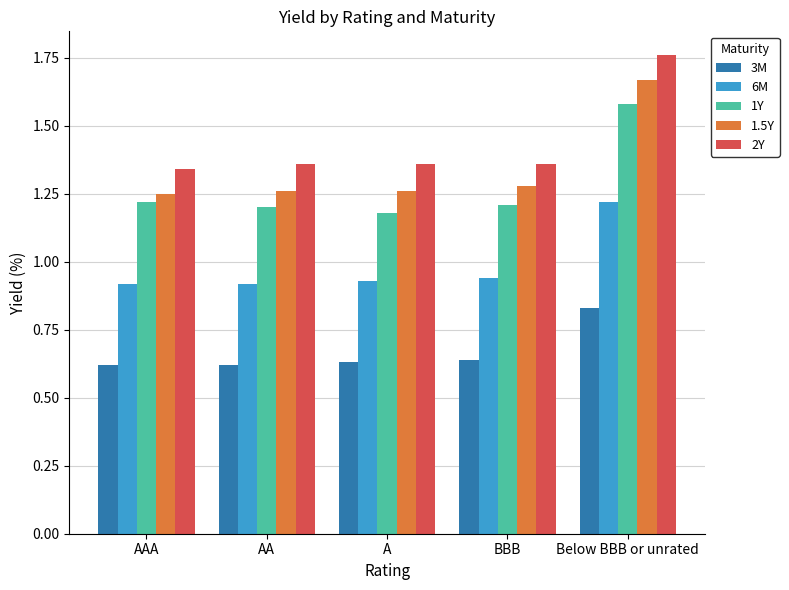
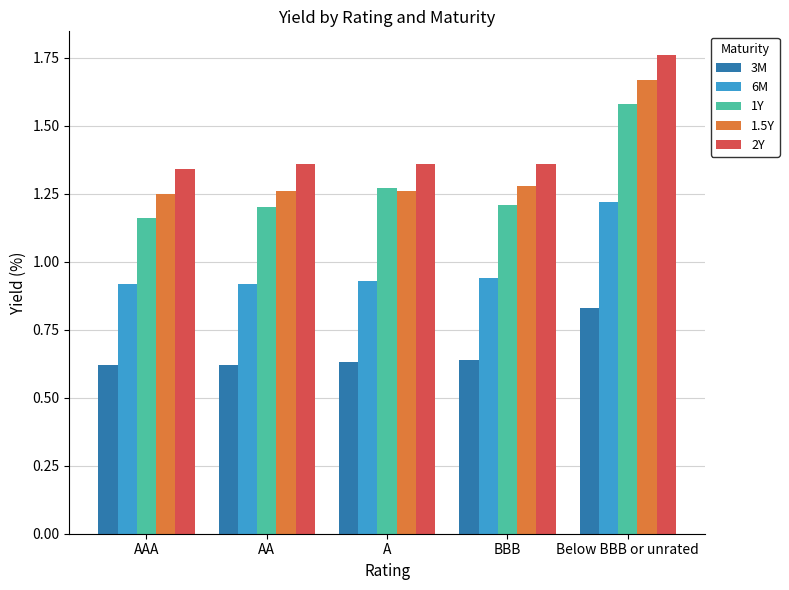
  {
    "1Y": {
-     "AAA": 1.22,
+     "AAA": 1.16,
      "AA": 1.20,
-     "A": 1.18,
+     "A": 1.27,
      "BBB": 1.21,
      "Below BBB or unrated": 1.58
    }
  }
